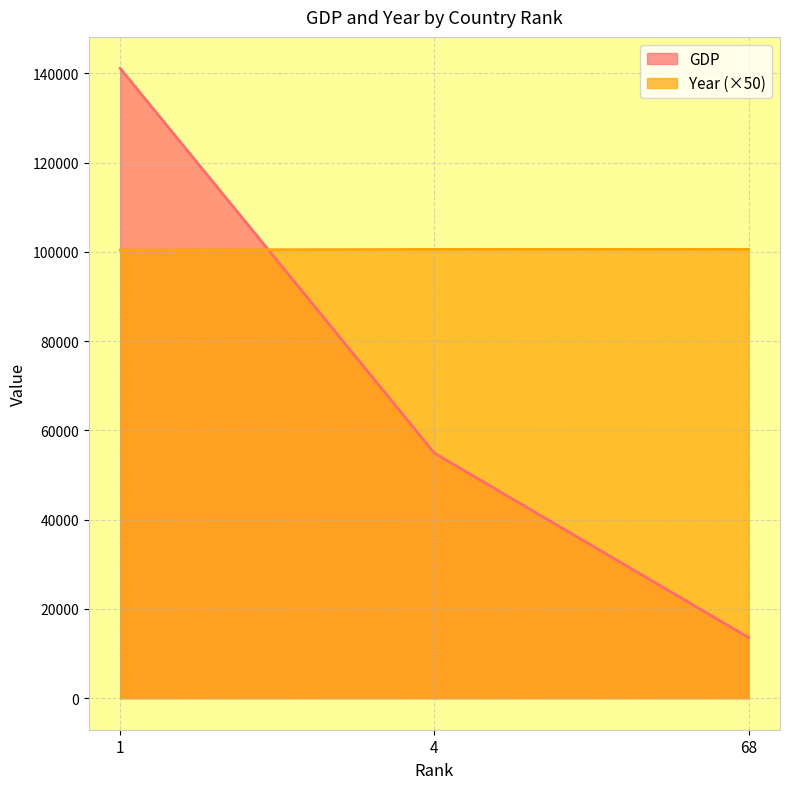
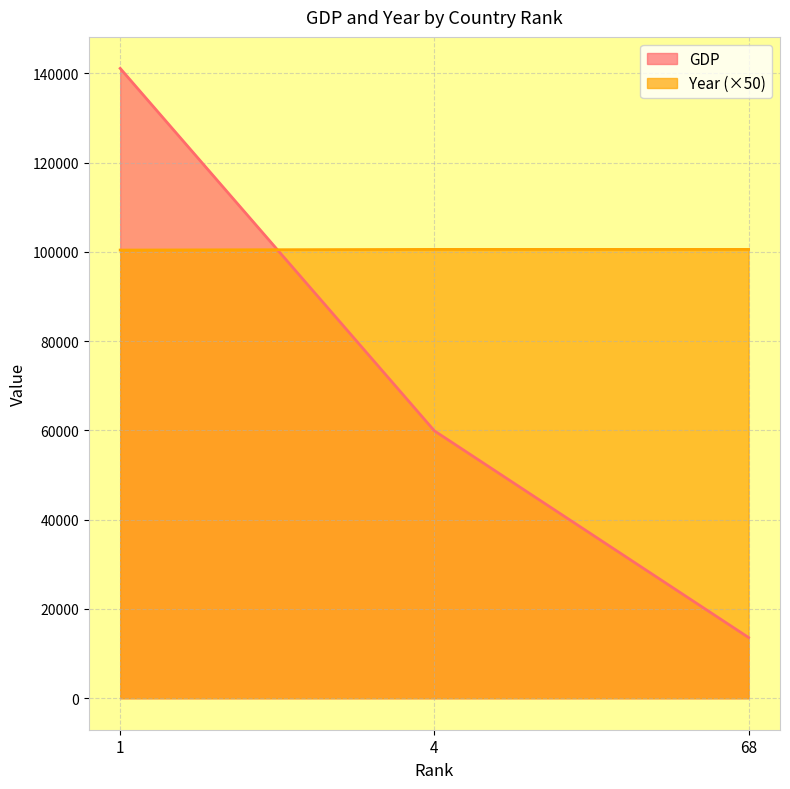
  {
    "GDP": {
      "1": 141000,
-     "4": 55000,
+     "4": 60000,
      "68": 14000
    },
    "Year (×50)": {
      "1": 100000,
      "4": 101000,
      "68": 101000
    }
  }
